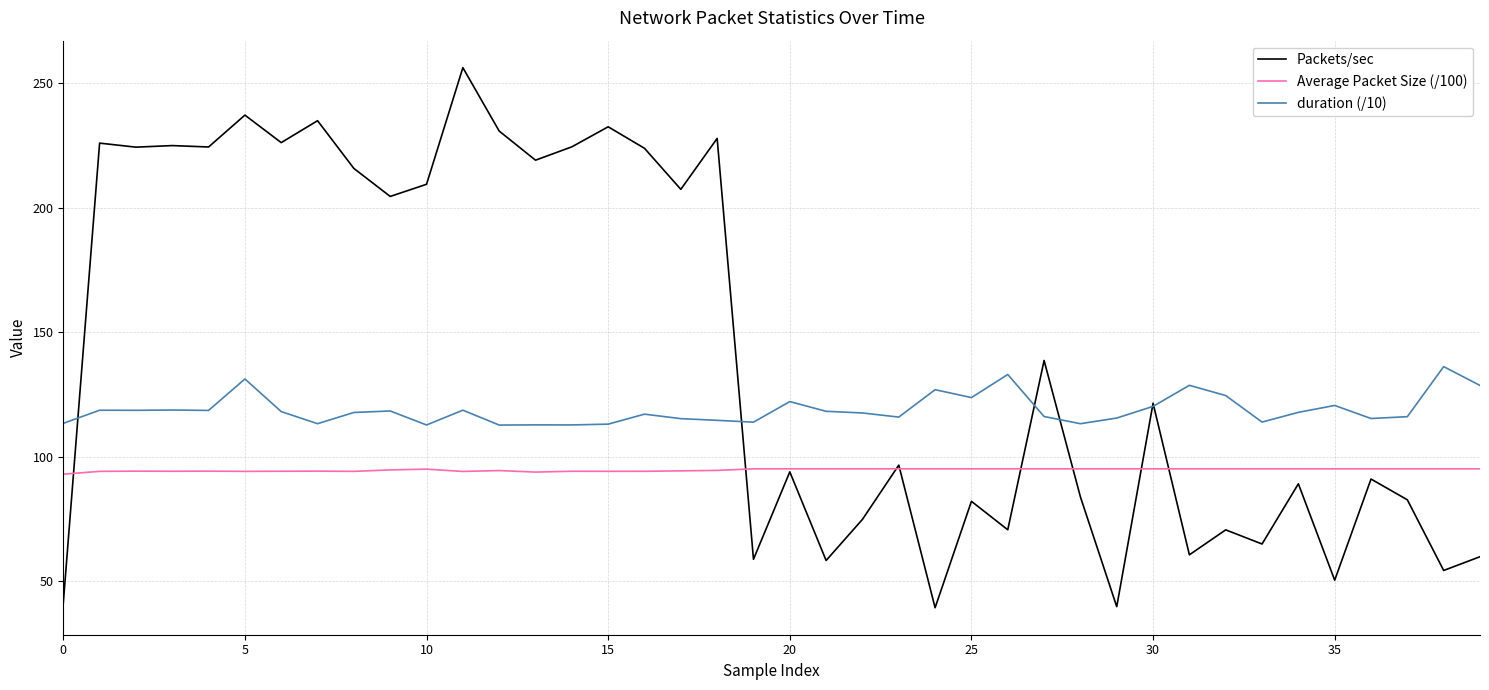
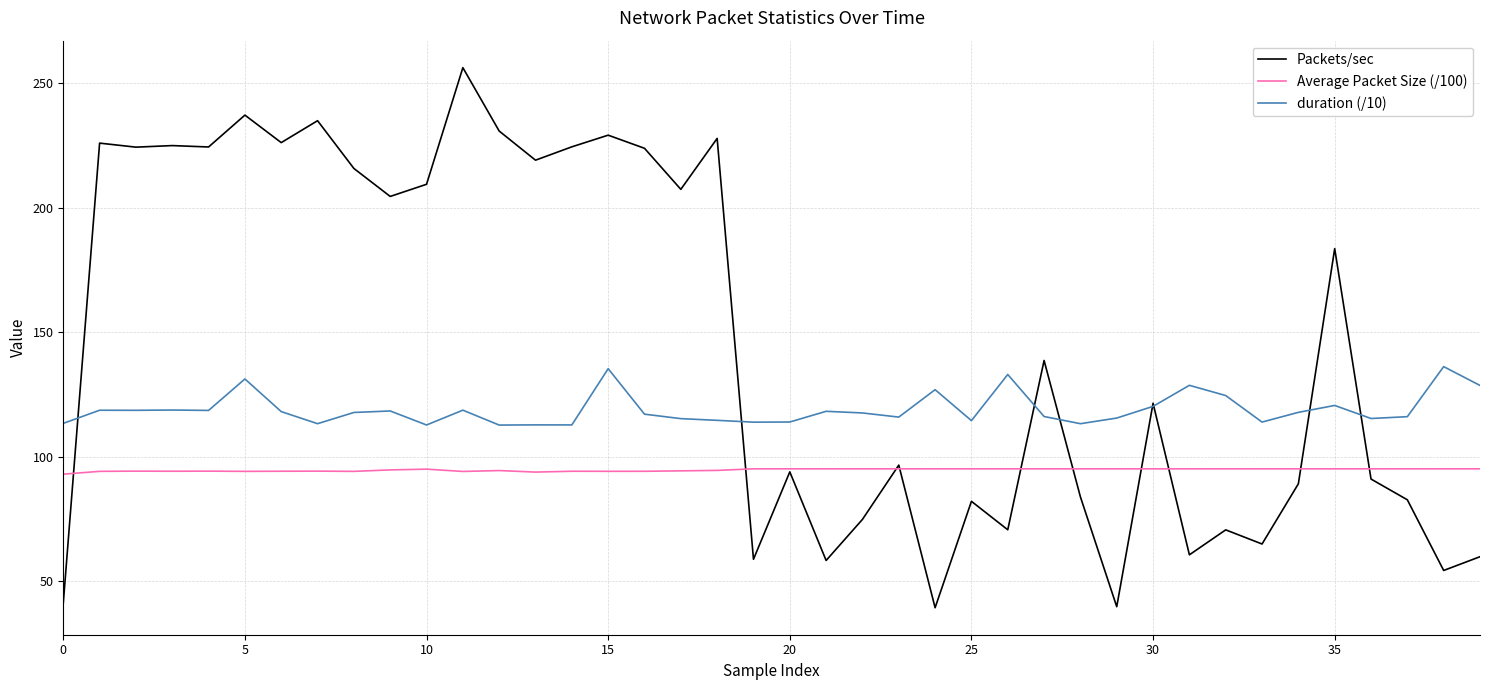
  {
    "Packets/sec": {
      "0": 41,
      "5": 237,
      "10": 209,
-     "15": 232,
+     "15": 229,
      "20": 94,
      "25": 82,
      "30": 121,
-     "35": 50
+     "35": 184
    },
    "Average Packet Size (/100)": {
      "0": 93,
      "5": 94,
      "10": 95,
      "15": 94,
      "20": 95,
      "25": 95,
      "30": 95,
      "35": 95
    },
    "duration (/10)": {
      "0": 113,
      "5": 131,
      "10": 113,
-     "15": 113,
-     "20": 122,
-     "25": 124,
+     "15": 135,
+     "20": 114,
+     "25": 114,
      "30": 120,
      "35": 121
    }
  }
